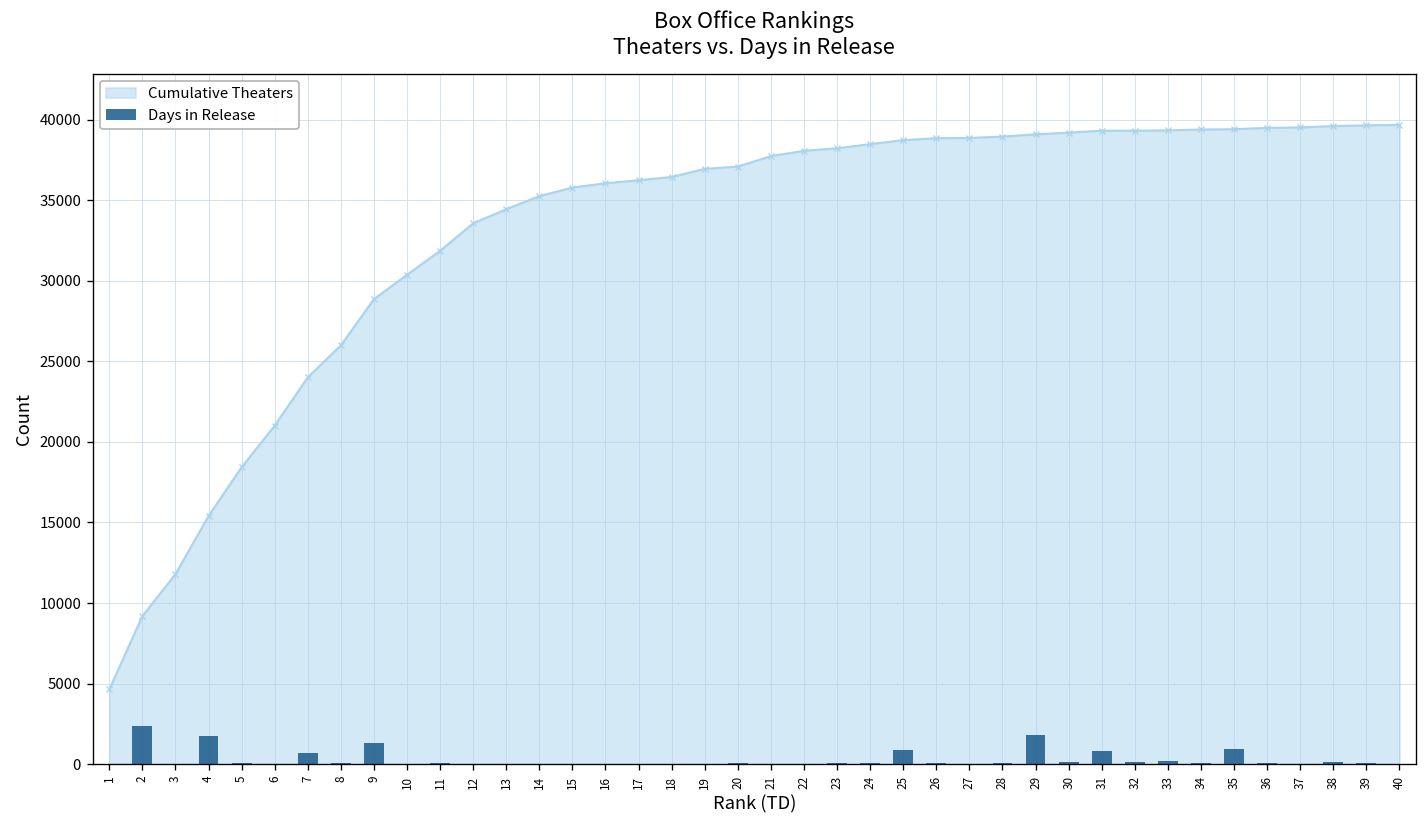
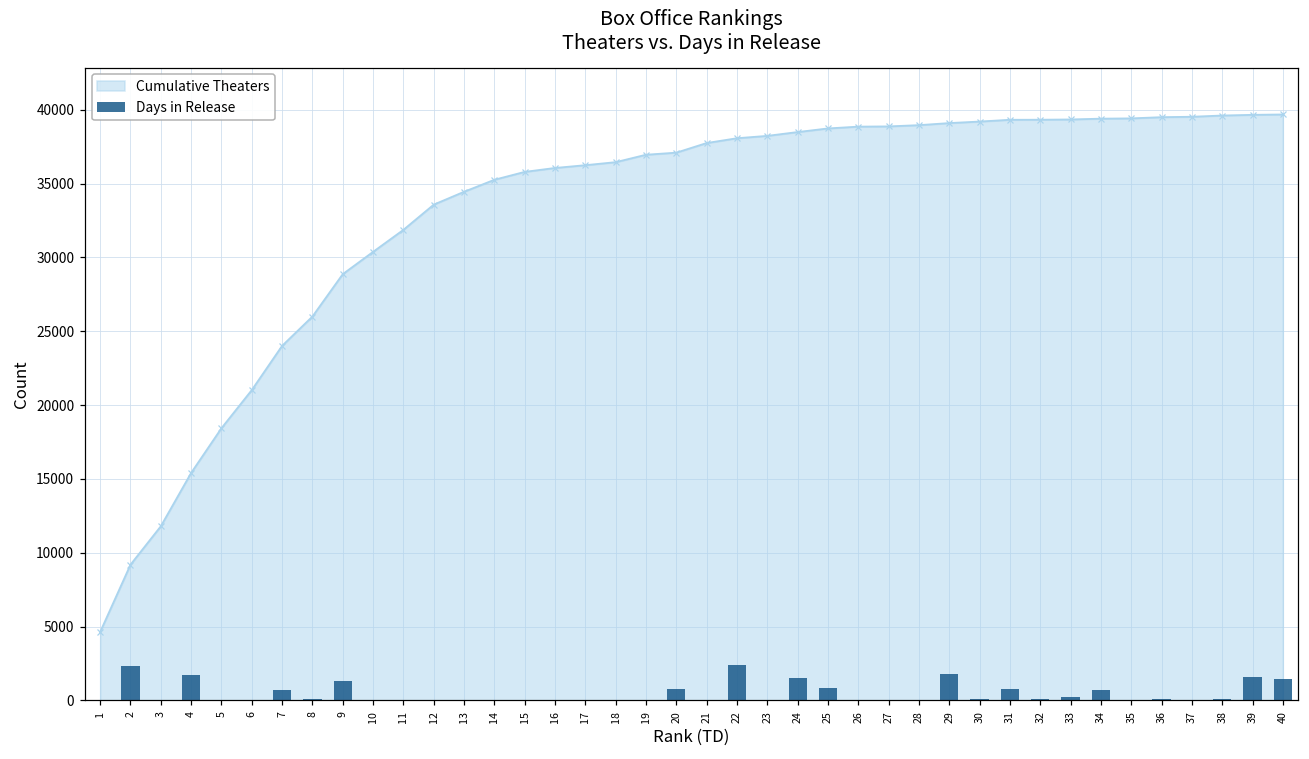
  {
    "Cumulative Theaters": {
      "1": 4600,
      "2": 9200,
      "3": 11800,
      "4": 15400,
      "5": 18400,
      "6": 21000,
      "7": 24000,
      "8": 26000,
      "9": 28900,
      "10": 30400,
      "11": 31900,
      "12": 33600,
      "13": 34400,
      "14": 35300,
      "15": 35800,
      "16": 36100,
      "17": 36200,
      "18": 36500,
      "19": 37000,
      "20": 37100,
      "21": 37800,
      "22": 38100,
      "23": 38200,
      "24": 38500,
      "25": 38700,
      "26": 38900,
      "27": 38900,
      "28": 39000,
      "29": 39100,
      "30": 39200,
      "31": 39300,
      "32": 39300,
      "33": 39300,
      "34": 39400,
      "35": 39400,
      "36": 39500,
      "37": 39500,
      "38": 39600,
      "39": 39700,
      "40": 39700
    },
    "Days in Release": {
      "2": 2400,
      "4": 1700,
      "7": 700,
      "9": 1300,
-     "20": 0,
-     "22": 0,
-     "24": 100,
+     "20": 700,
+     "22": 2400,
+     "24": 1500,
      "25": 900,
      "29": 1800,
      "31": 800,
      "33": 200,
-     "34": 100,
-     "35": 1000,
-     "39": 100,
-     "40": 0
+     "34": 700,
+     "35": 0,
+     "39": 1600,
+     "40": 1400
    }
  }
